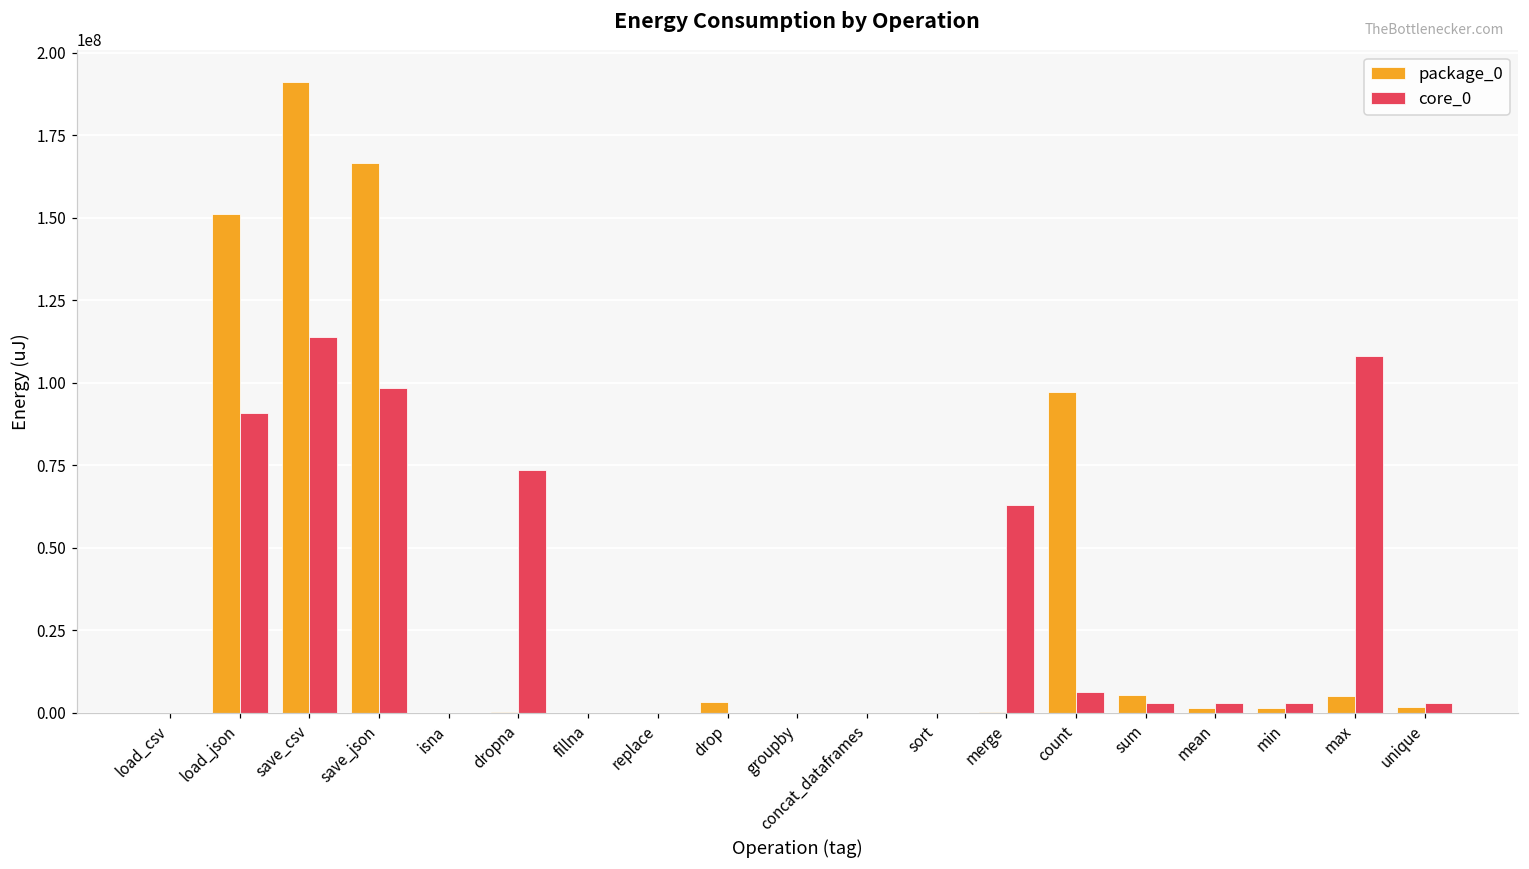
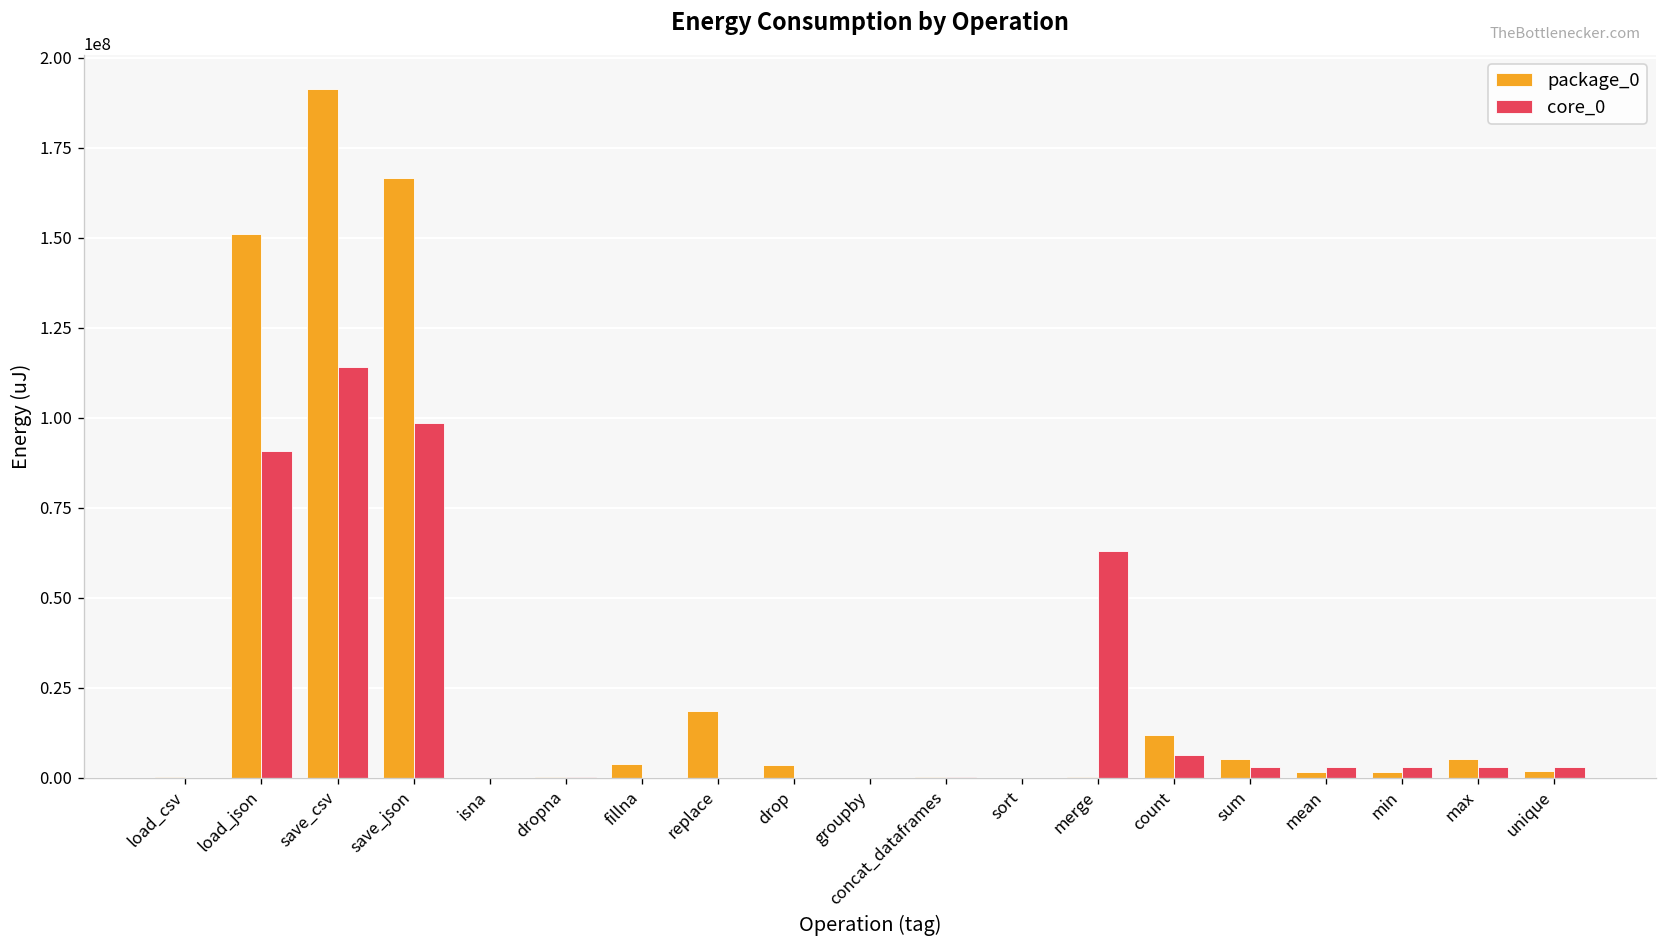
  {
    "package_0": {
      "load_json": 151000000,
      "save_csv": 191000000,
      "save_json": 167000000,
-     "fillna": 0,
-     "replace": 0,
+     "fillna": 4000000,
+     "replace": 19000000,
      "drop": 3000000,
      "groupby": 0,
-     "count": 97000000,
+     "count": 12000000,
      "sum": 5000000,
      "mean": 2000000,
      "min": 1000000,
      "max": 5000000,
      "unique": 2000000
    },
    "core_0": {
      "load_json": 91000000,
      "save_csv": 114000000,
      "save_json": 98000000,
-     "dropna": 74000000,
+     "dropna": 0,
      "merge": 63000000,
      "count": 6000000,
      "sum": 3000000,
      "mean": 3000000,
      "min": 3000000,
-     "max": 108000000,
+     "max": 3000000,
      "unique": 3000000
    }
  }
